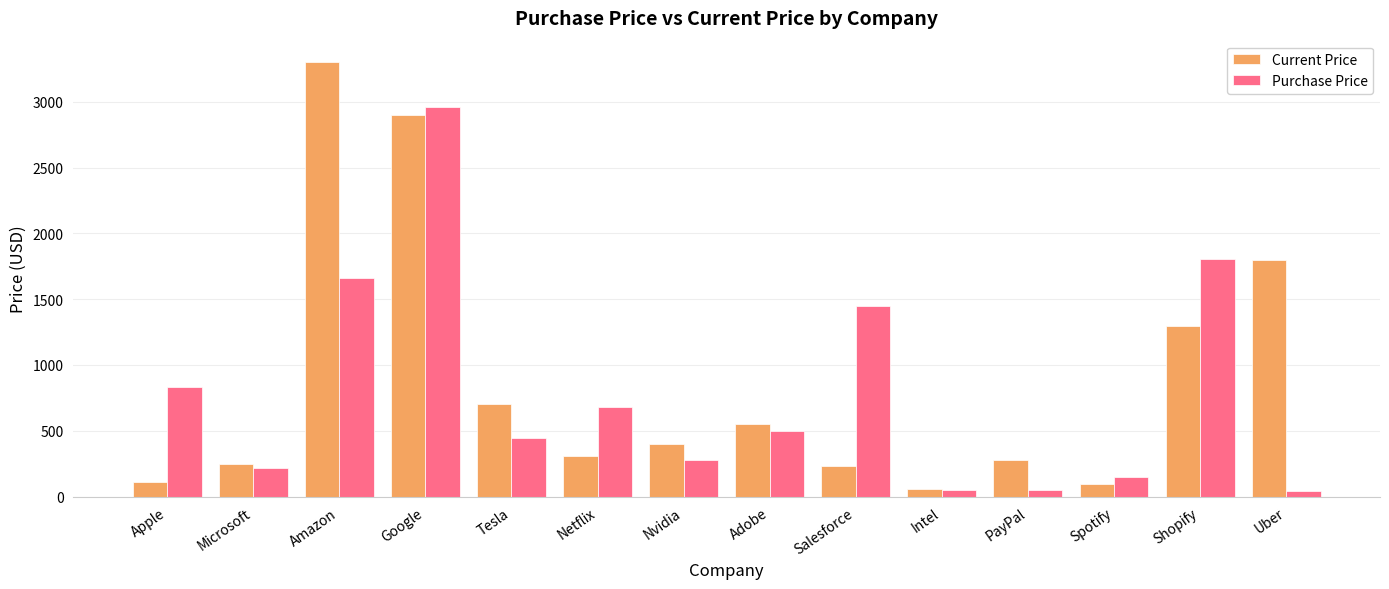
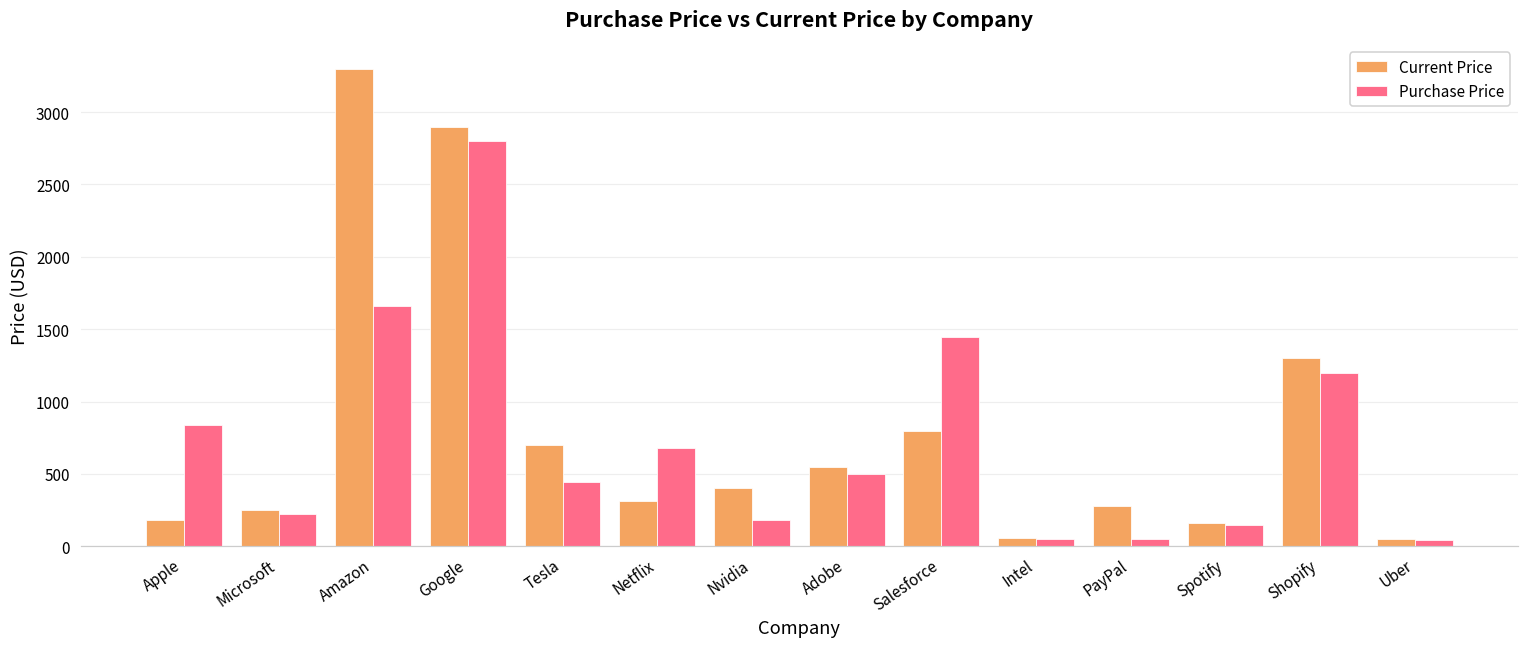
  {
    "Current Price": {
-     "Apple": 110,
+     "Apple": 180,
      "Microsoft": 250,
      "Amazon": 3300,
      "Google": 2900,
      "Tesla": 700,
      "Netflix": 310,
      "Nvidia": 400,
      "Adobe": 550,
-     "Salesforce": 230,
+     "Salesforce": 790,
      "Intel": 60,
      "PayPal": 280,
-     "Spotify": 100,
+     "Spotify": 160,
      "Shopify": 1300,
-     "Uber": 1800
+     "Uber": 50
    },
    "Purchase Price": {
      "Apple": 840,
      "Microsoft": 220,
      "Amazon": 1660,
-     "Google": 2960,
+     "Google": 2800,
      "Tesla": 450,
      "Netflix": 680,
-     "Nvidia": 280,
+     "Nvidia": 180,
      "Adobe": 500,
      "Salesforce": 1450,
      "Intel": 50,
      "PayPal": 50,
      "Spotify": 150,
-     "Shopify": 1810,
+     "Shopify": 1200,
      "Uber": 50
    }
  }
